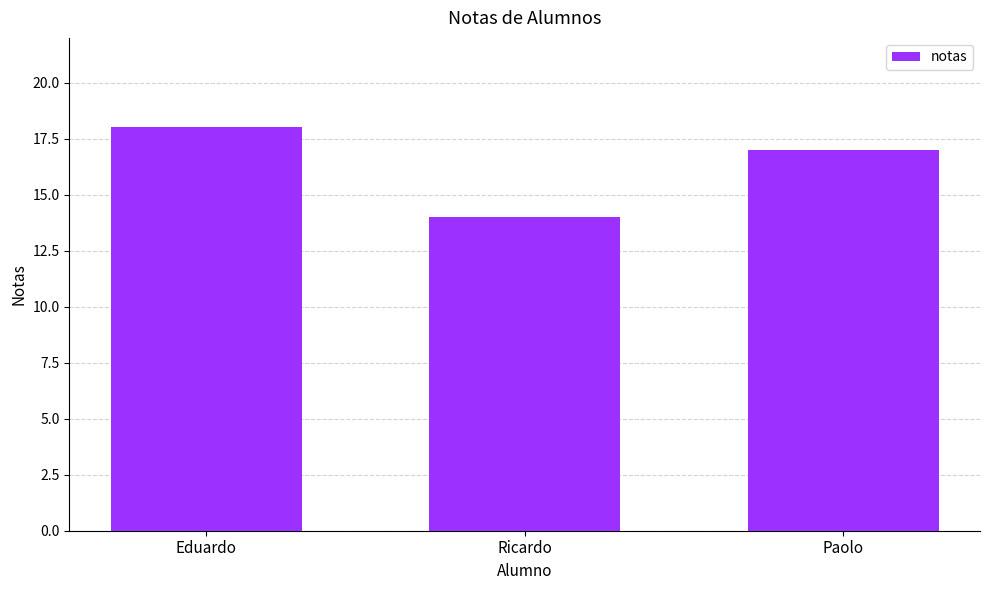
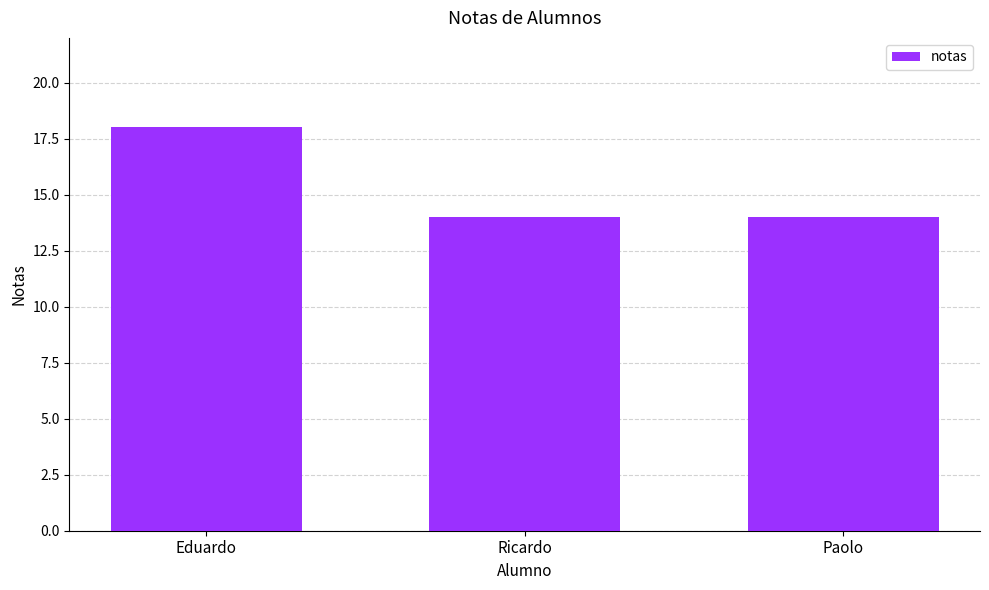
  {
    "Eduardo": 18,
    "Ricardo": 14,
-   "Paolo": 17
+   "Paolo": 14
  }
